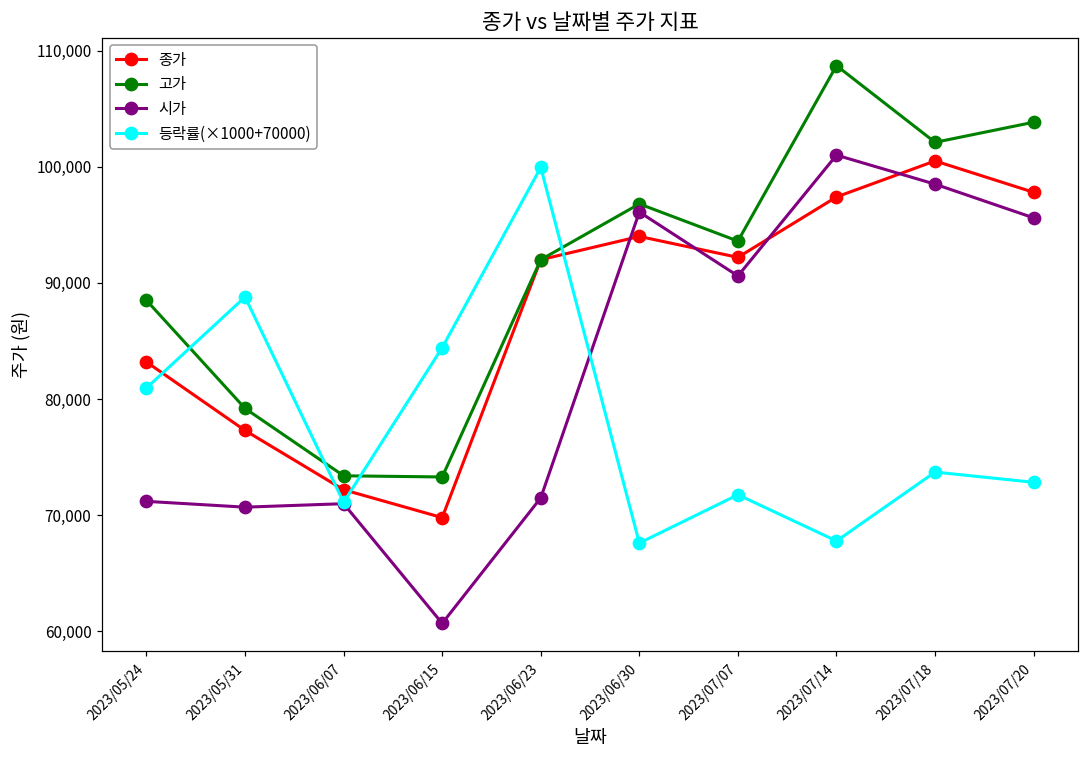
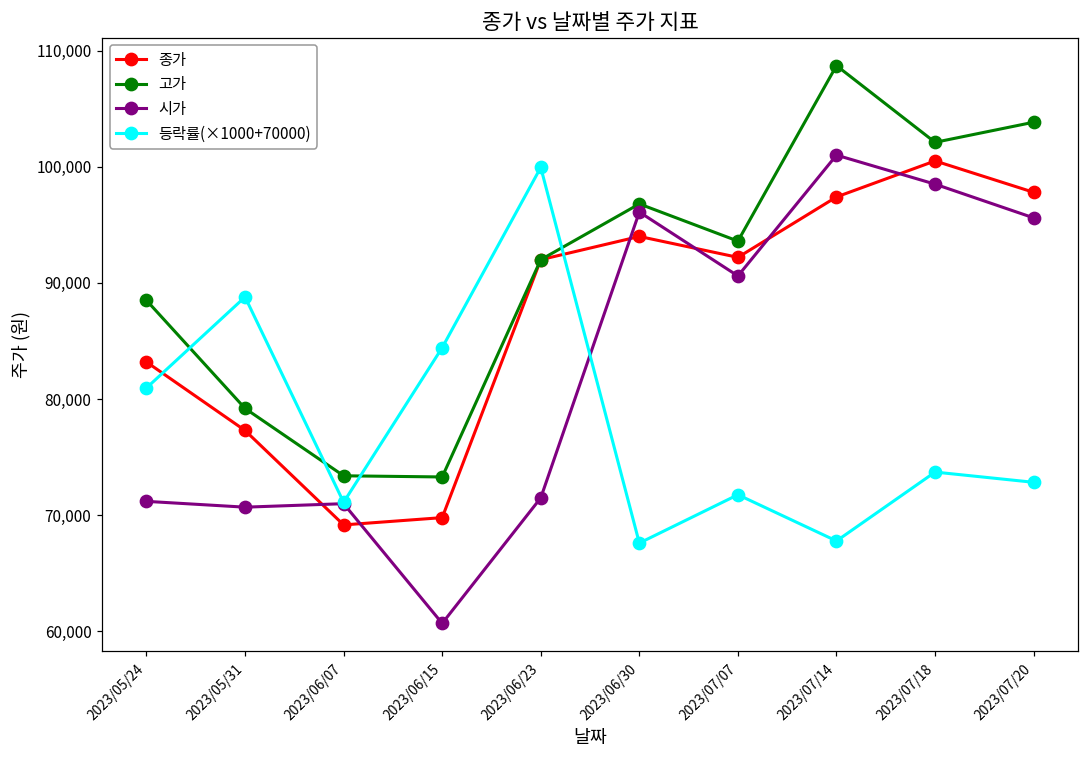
  {
    "종가": {
      "2023/05/24": "83,200",
      "2023/05/31": "77,300",
-     "2023/06/07": "72,200",
+     "2023/06/07": "69,200",
      "2023/06/15": "69,800",
      "2023/06/30": "94,000",
      "2023/07/07": "92,200",
      "2023/07/14": "97,400",
      "2023/07/18": "100,500",
      "2023/07/20": "97,800"
    },
    "고가": {
      "2023/05/24": "88,500",
      "2023/05/31": "79,200",
      "2023/06/07": "73,400",
      "2023/06/15": "73,300",
      "2023/06/30": "96,800",
      "2023/07/07": "93,600",
      "2023/07/14": "108,700",
      "2023/07/18": "102,100",
      "2023/07/20": "103,800"
    },
    "시가": {
      "2023/05/24": "71,200",
      "2023/05/31": "70,700",
      "2023/06/15": "60,700",
      "2023/06/23": "71,500",
      "2023/06/30": "96,100",
      "2023/07/07": "90,600",
      "2023/07/14": "101,000",
      "2023/07/18": "98,500",
      "2023/07/20": "95,600"
    },
    "등락률(×1000+70000)": {
      "2023/05/24": "81,000",
      "2023/05/31": "88,800",
      "2023/06/15": "84,400",
      "2023/06/23": "99,900",
      "2023/06/30": "67,600",
      "2023/07/07": "71,800",
      "2023/07/14": "67,800",
      "2023/07/18": "73,700",
      "2023/07/20": "72,800"
    }
  }
